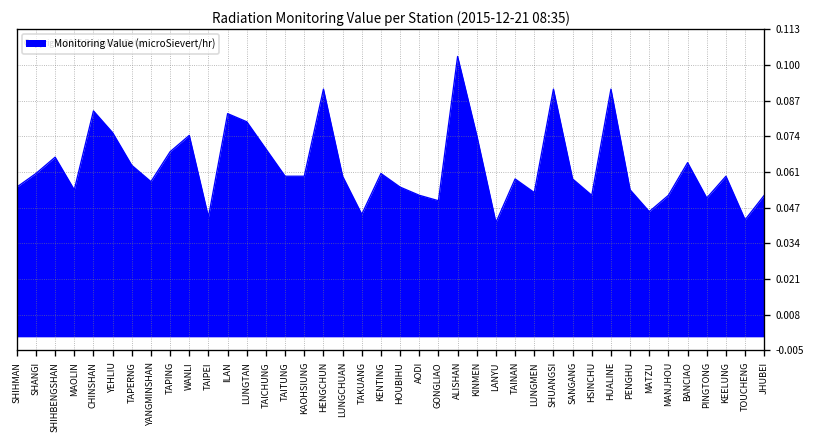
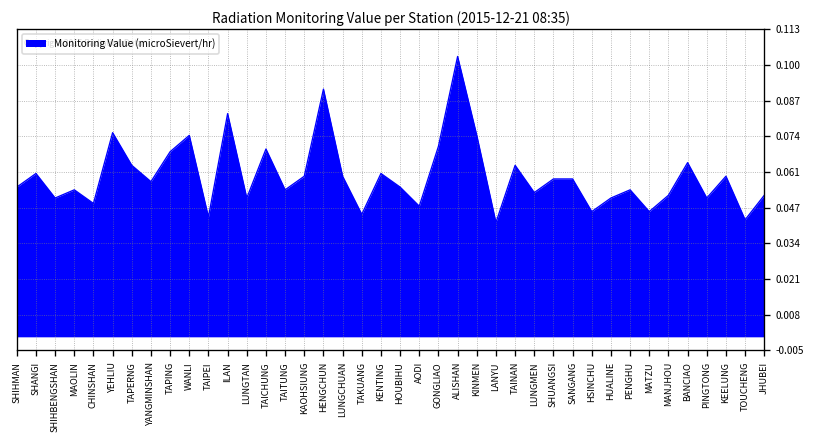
  {
    "SHIHMAN": 0.055,
    "SHANGI": 0.060,
-   "SHIHBENGSHAN": 0.066,
+   "SHIHBENGSHAN": 0.051,
    "MAOLIN": 0.054,
-   "CHINSHAN": 0.083,
+   "CHINSHAN": 0.049,
    "YEHLIU": 0.075,
    "TAPERNG": 0.063,
    "YANGMINSHAN": 0.057,
    "TAPING": 0.068,
    "WANLI": 0.074,
    "TAIPEI": 0.044,
    "ILAN": 0.082,
-   "LUNGTAN": 0.079,
+   "LUNGTAN": 0.051,
    "TAICHUNG": 0.069,
-   "TAITUNG": 0.059,
+   "TAITUNG": 0.054,
    "KAOHSIUNG": 0.059,
    "HENGCHUN": 0.091,
    "LUNGCHUAN": 0.059,
    "TAKUANG": 0.045,
    "KENTING": 0.060,
    "HOUBIHU": 0.055,
-   "AODI": 0.052,
-   "GONGLIAO": 0.05,
+   "AODI": 0.048,
+   "GONGLIAO": 0.07,
    "ALISHAN": 0.103,
    "KINMEN": 0.074,
    "LANYU": 0.042,
-   "TAINAN": 0.058,
+   "TAINAN": 0.063,
    "LUNGMEN": 0.053,
-   "SHUANGSI": 0.091,
+   "SHUANGSI": 0.058,
    "SANGANG": 0.058,
-   "HSINCHU": 0.052,
-   "HUALINE": 0.091,
+   "HSINCHU": 0.046,
+   "HUALINE": 0.051,
    "PENGHU": 0.054,
    "MATZU": 0.046,
    "MANJHOU": 0.052,
    "BANCIAO": 0.064,
    "PINGTONG": 0.051,
    "KEELUNG": 0.059,
    "TOUCHENG": 0.043,
    "JHUBEI": 0.052
  }
